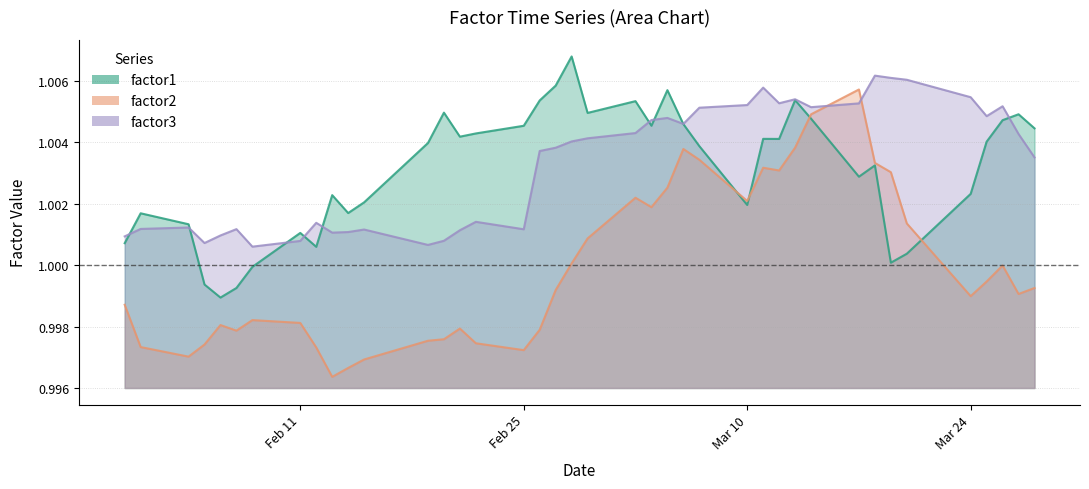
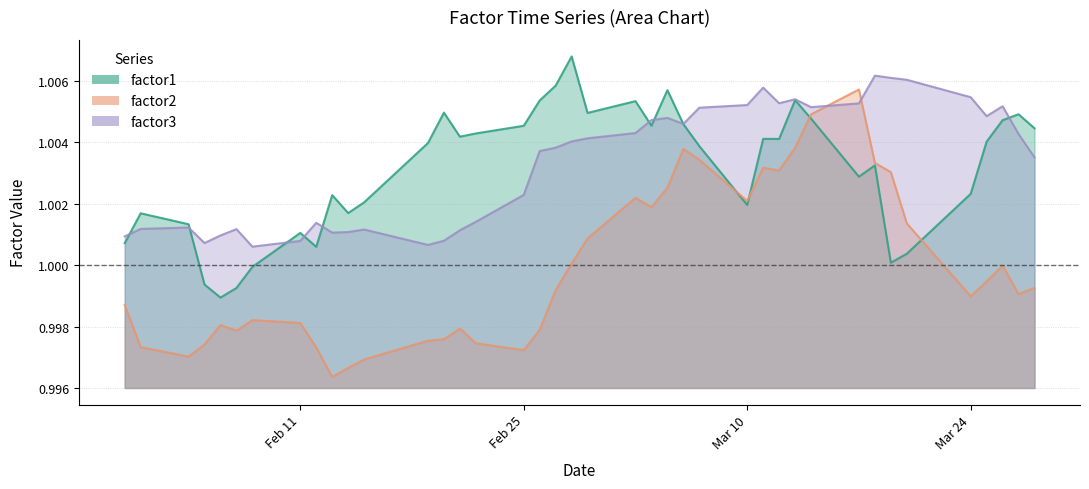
  {
    "factor1": {
      "Feb 11": 1.0011,
      "Feb 25": 1.0045,
      "Mar 10": 1.0020,
      "Mar 24": 1.0023
    },
    "factor2": {
      "Feb 11": 0.9981,
      "Feb 25": 0.9972,
      "Mar 10": 1.0021,
      "Mar 24": 0.9990
    },
    "factor3": {
      "Feb 11": 1.0008,
-     "Feb 25": 1.0012,
+     "Feb 25": 1.0023,
      "Mar 10": 1.0052,
      "Mar 24": 1.0055
    }
  }
